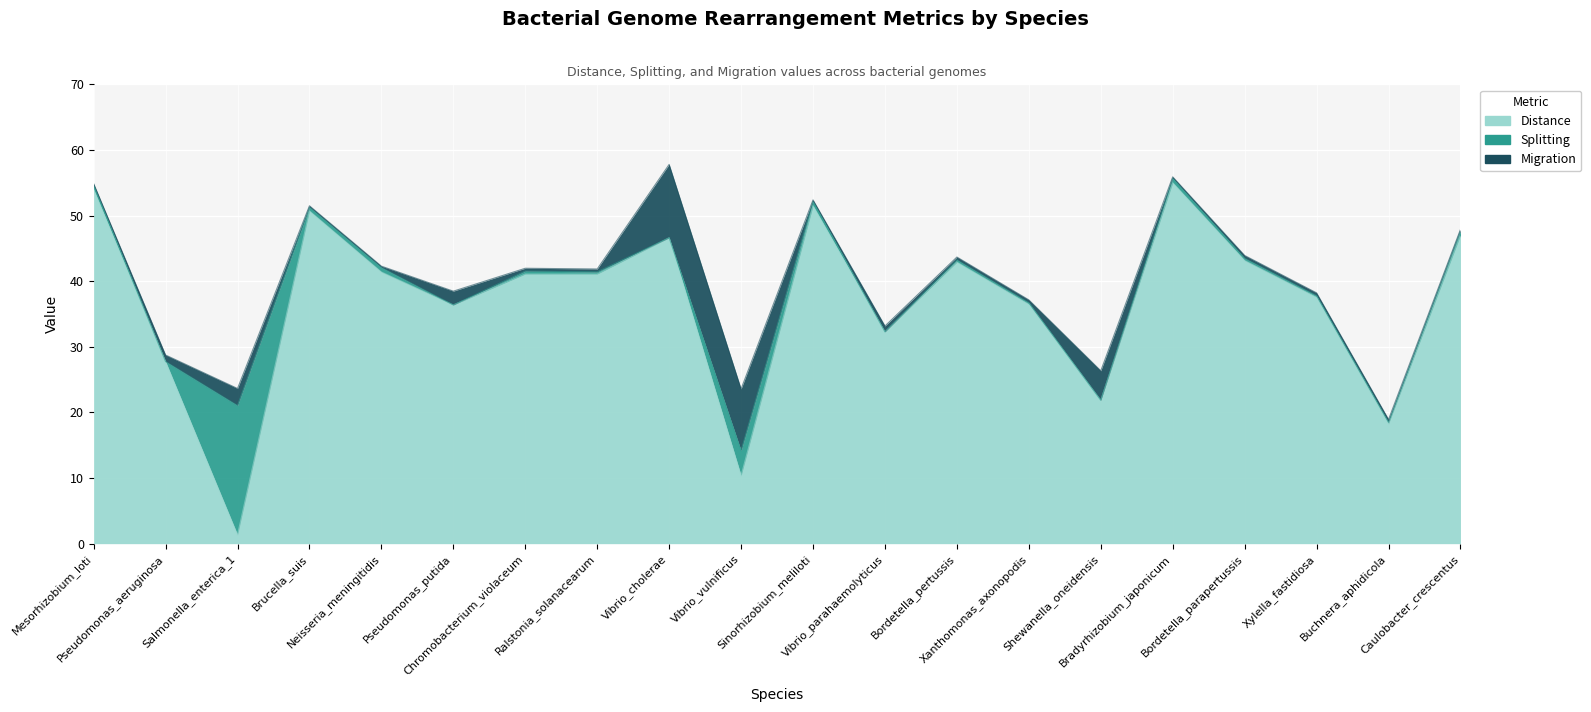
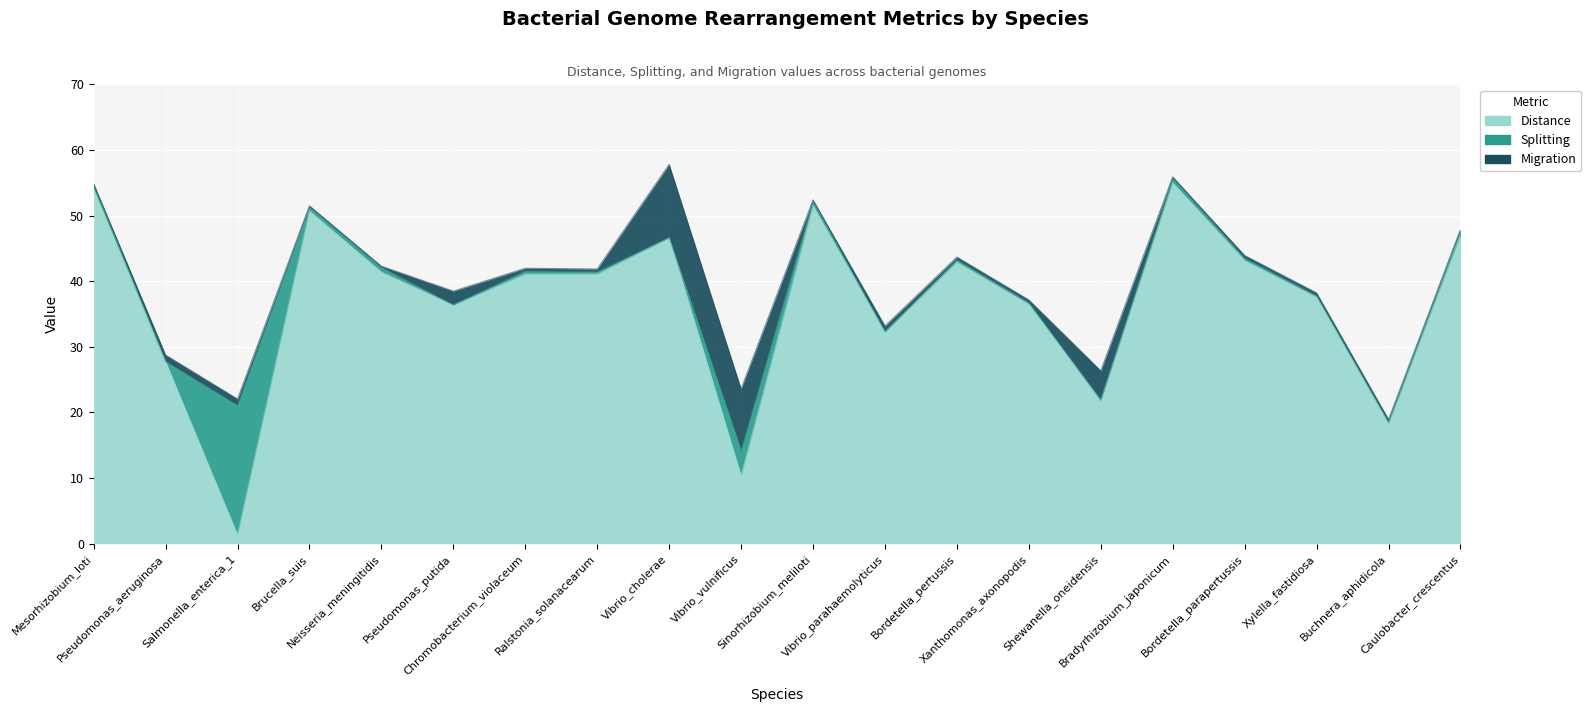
  {
    "Distance": {
      "Mesorhizobium_loti": 54,
      "Salmonella_enterica_1": 1,
      "Brucella_suis": 51,
      "Neisseria_meningitidis": 41,
      "Chromobacterium_violaceum": 41,
      "Vibrio_vulnificus": 10,
      "Sinorhizobium_meliloti": 52,
      "Bradyrhizobium_japonicum": 55,
      "Caulobacter_crescentus": 47
    },
    "Splitting": {
      "Salmonella_enterica_1": 20,
      "Chromobacterium_violaceum": 0,
      "Vibrio_vulnificus": 4
    },
    "Migration": {
      "Pseudomonas_aeruginosa": 1,
-     "Salmonella_enterica_1": 3,
+     "Salmonella_enterica_1": 1,
      "Pseudomonas_putida": 2,
      "Chromobacterium_violaceum": 0,
      "Ralstonia_solanacearum": 0,
      "Vibrio_cholerae": 11,
      "Vibrio_vulnificus": 9,
      "Vibrio_parahaemolyticus": 1,
      "Bordetella_pertussis": 0,
      "Xanthomonas_axonopodis": 0,
      "Shewanella_oneidensis": 5,
      "Bordetella_parapertussis": 0,
      "Xylella_fastidiosa": 0,
      "Buchnera_aphidicola": 0
    }
  }
